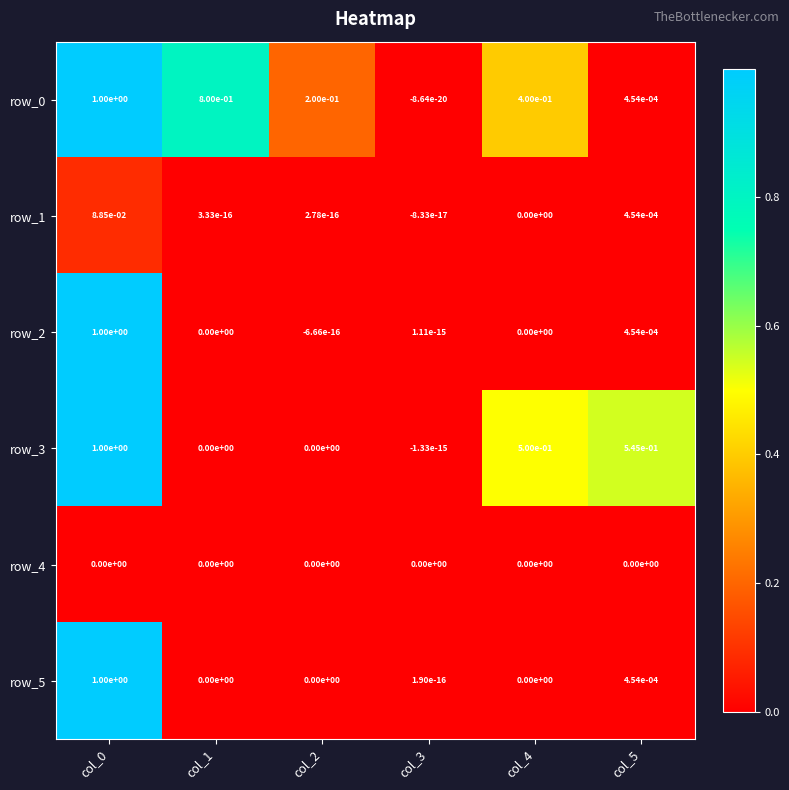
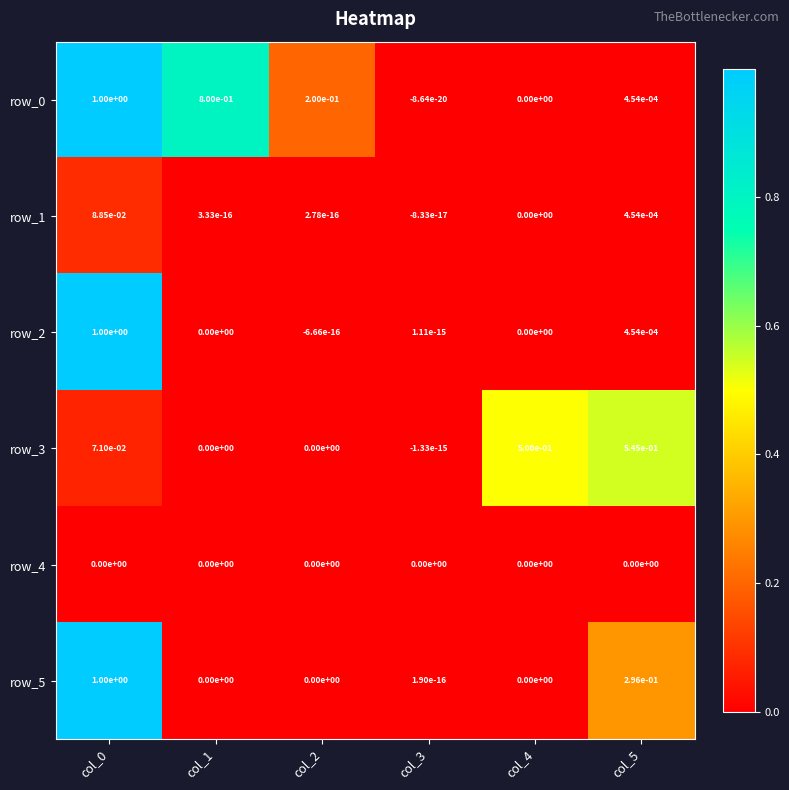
  {
    "row_0": {
      "col_0": "1.00e+00",
      "col_1": "8.00e-01",
      "col_2": "2.00e-01",
      "col_3": "-8.64e-20",
-     "col_4": "4.00e-01",
+     "col_4": "0.00e+00",
      "col_5": "4.54e-04"
    },
    "row_1": {
      "col_0": "8.85e-02",
      "col_1": "3.33e-16",
      "col_2": "2.78e-16",
      "col_3": "-8.33e-17",
      "col_4": "0.00e+00",
      "col_5": "4.54e-04"
    },
    "row_2": {
      "col_0": "1.00e+00",
      "col_1": "0.00e+00",
      "col_2": "-6.66e-16",
      "col_3": "1.11e-15",
      "col_4": "0.00e+00",
      "col_5": "4.54e-04"
    },
    "row_3": {
-     "col_0": "1.00e+00",
+     "col_0": "7.10e-02",
      "col_1": "0.00e+00",
      "col_2": "0.00e+00",
      "col_3": "-1.33e-15",
      "col_4": "5.00e-01",
      "col_5": "5.45e-01"
    },
    "row_4": {
      "col_0": "0.00e+00",
      "col_1": "0.00e+00",
      "col_2": "0.00e+00",
      "col_3": "0.00e+00",
      "col_4": "0.00e+00",
      "col_5": "0.00e+00"
    },
    "row_5": {
      "col_0": "1.00e+00",
      "col_1": "0.00e+00",
      "col_2": "0.00e+00",
      "col_3": "1.90e-16",
      "col_4": "0.00e+00",
-     "col_5": "4.54e-04"
+     "col_5": "2.96e-01"
    }
  }
